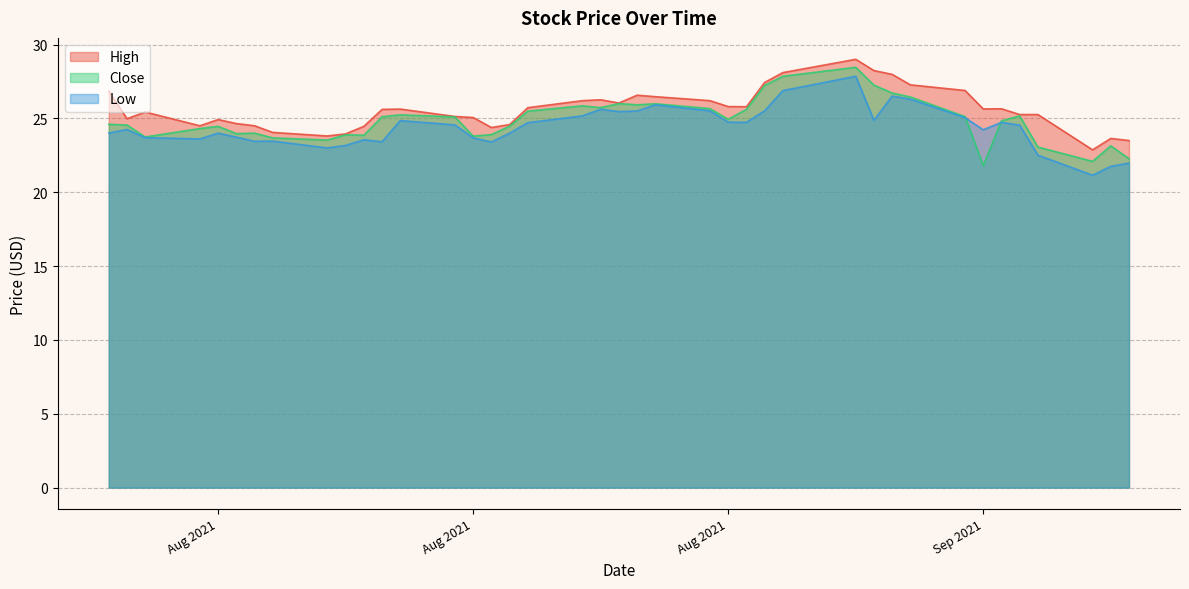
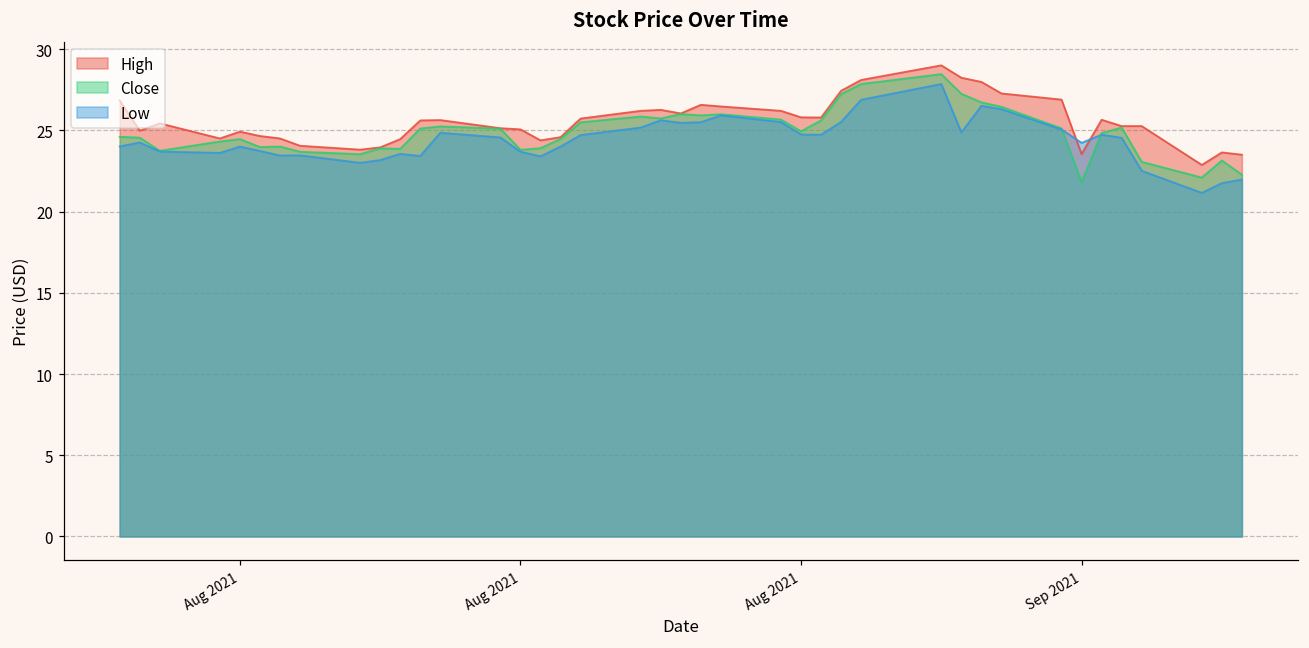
  {
    "High": {
-     "Sep 2021": 25.6
+     "Sep 2021": 23.5
    },
    "Close": {
      "Sep 2021": 21.8
    },
    "Low": {
      "Sep 2021": 24.2
    }
  }
